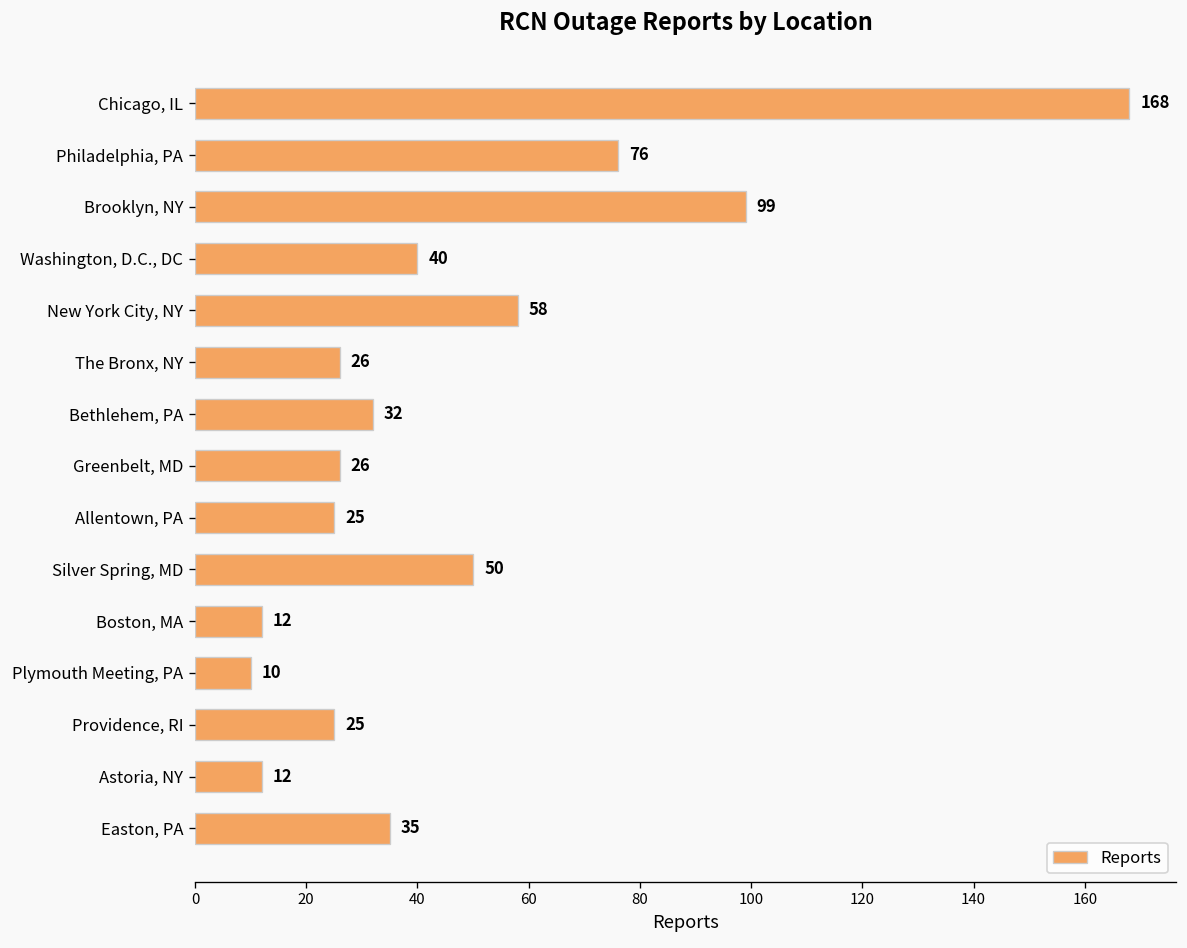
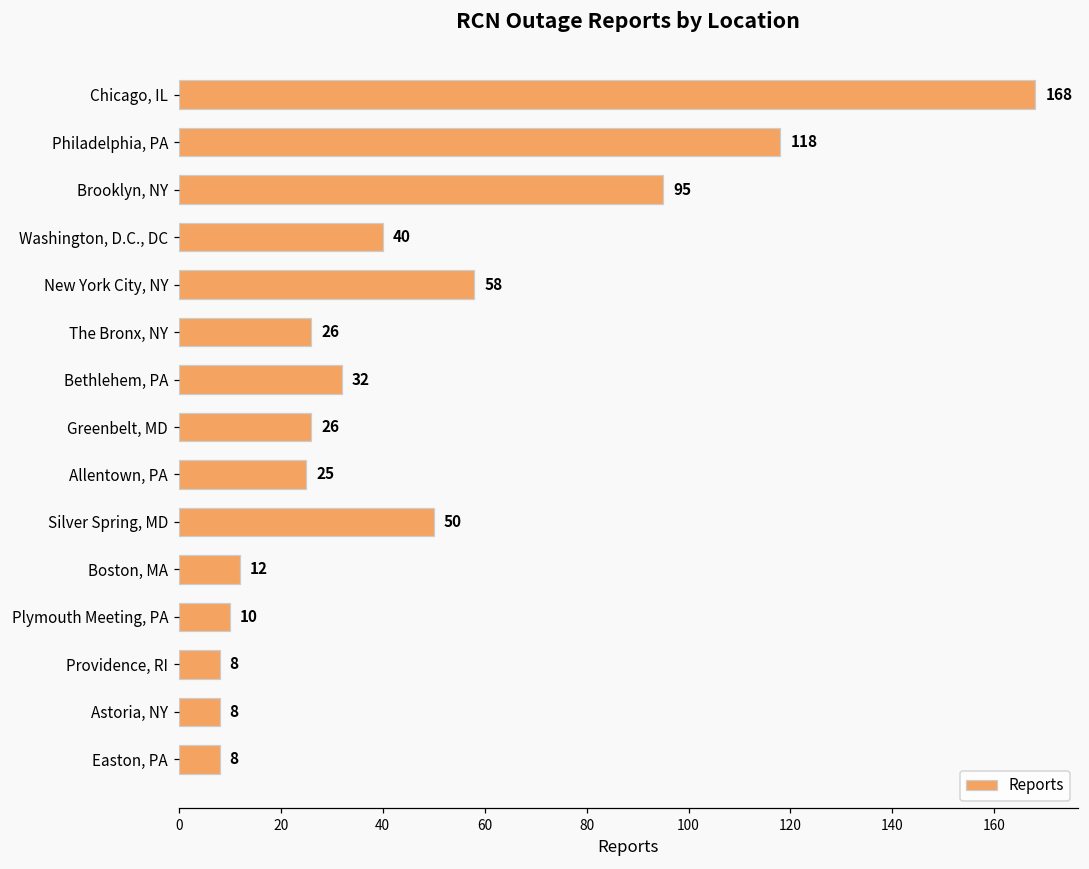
  {
    "Chicago, IL": 168,
-   "Philadelphia, PA": 76,
-   "Brooklyn, NY": 99,
+   "Philadelphia, PA": 118,
+   "Brooklyn, NY": 95,
    "Washington, D.C., DC": 40,
    "New York City, NY": 58,
    "The Bronx, NY": 26,
    "Bethlehem, PA": 32,
    "Greenbelt, MD": 26,
    "Allentown, PA": 25,
    "Silver Spring, MD": 50,
    "Boston, MA": 12,
    "Plymouth Meeting, PA": 10,
-   "Providence, RI": 25,
-   "Astoria, NY": 12,
-   "Easton, PA": 35
+   "Providence, RI": 8,
+   "Astoria, NY": 8,
+   "Easton, PA": 8
  }
